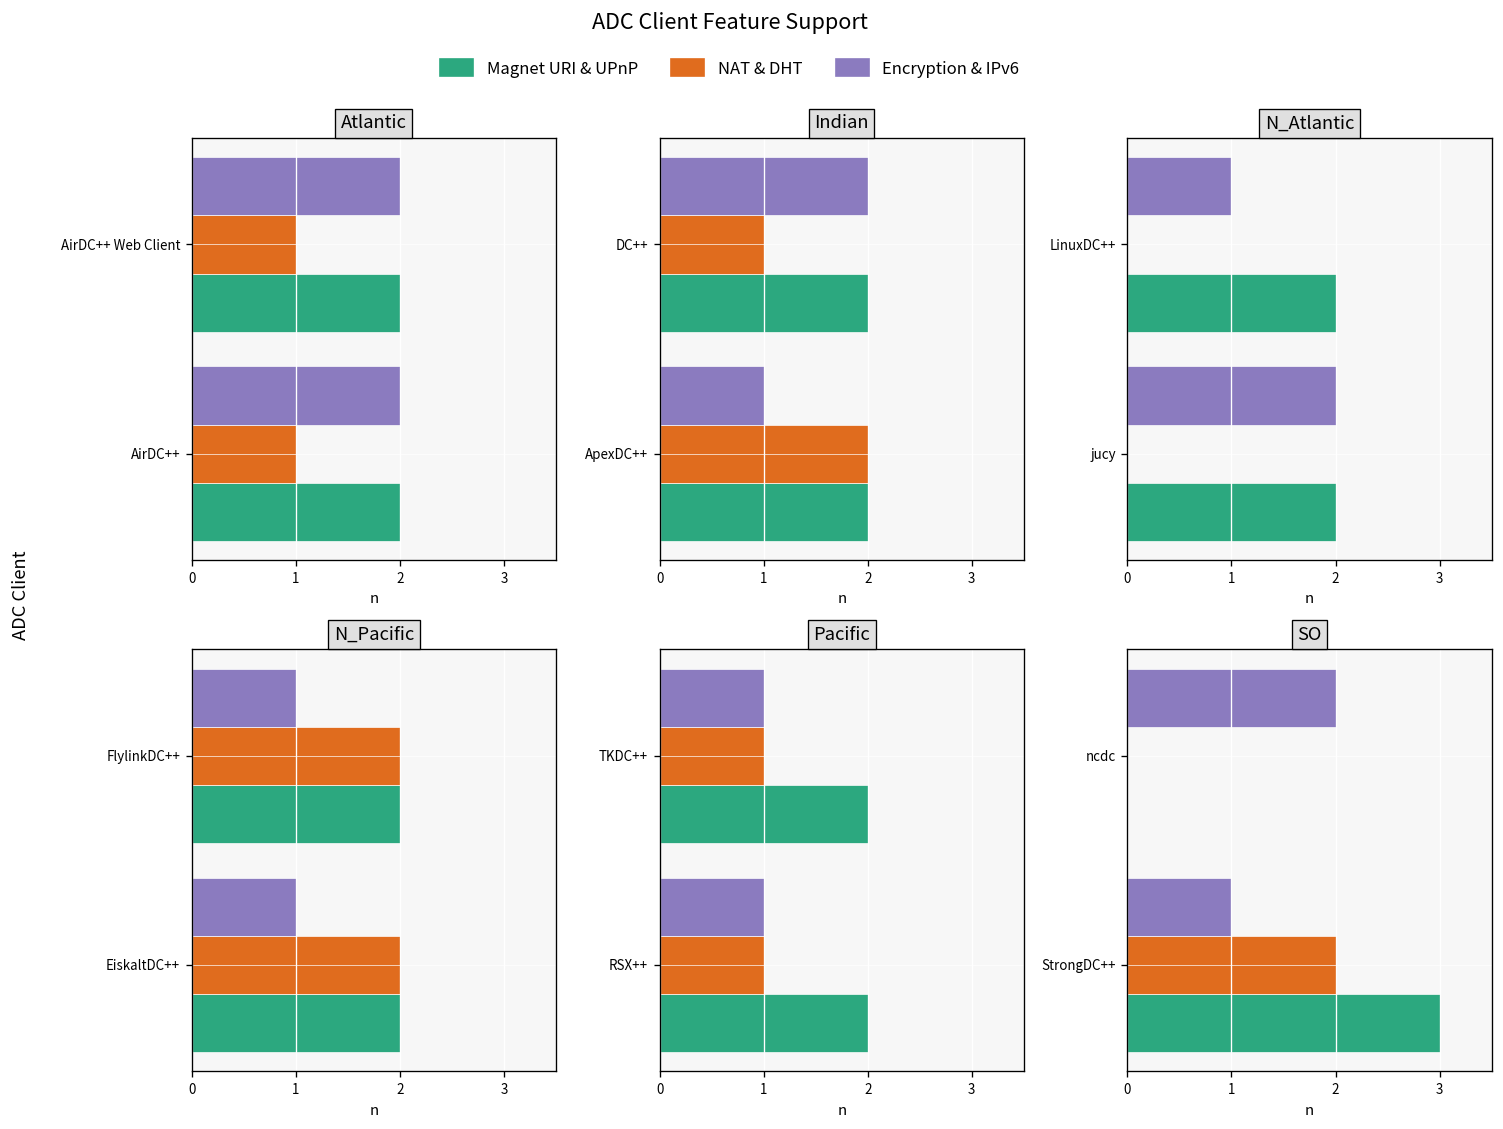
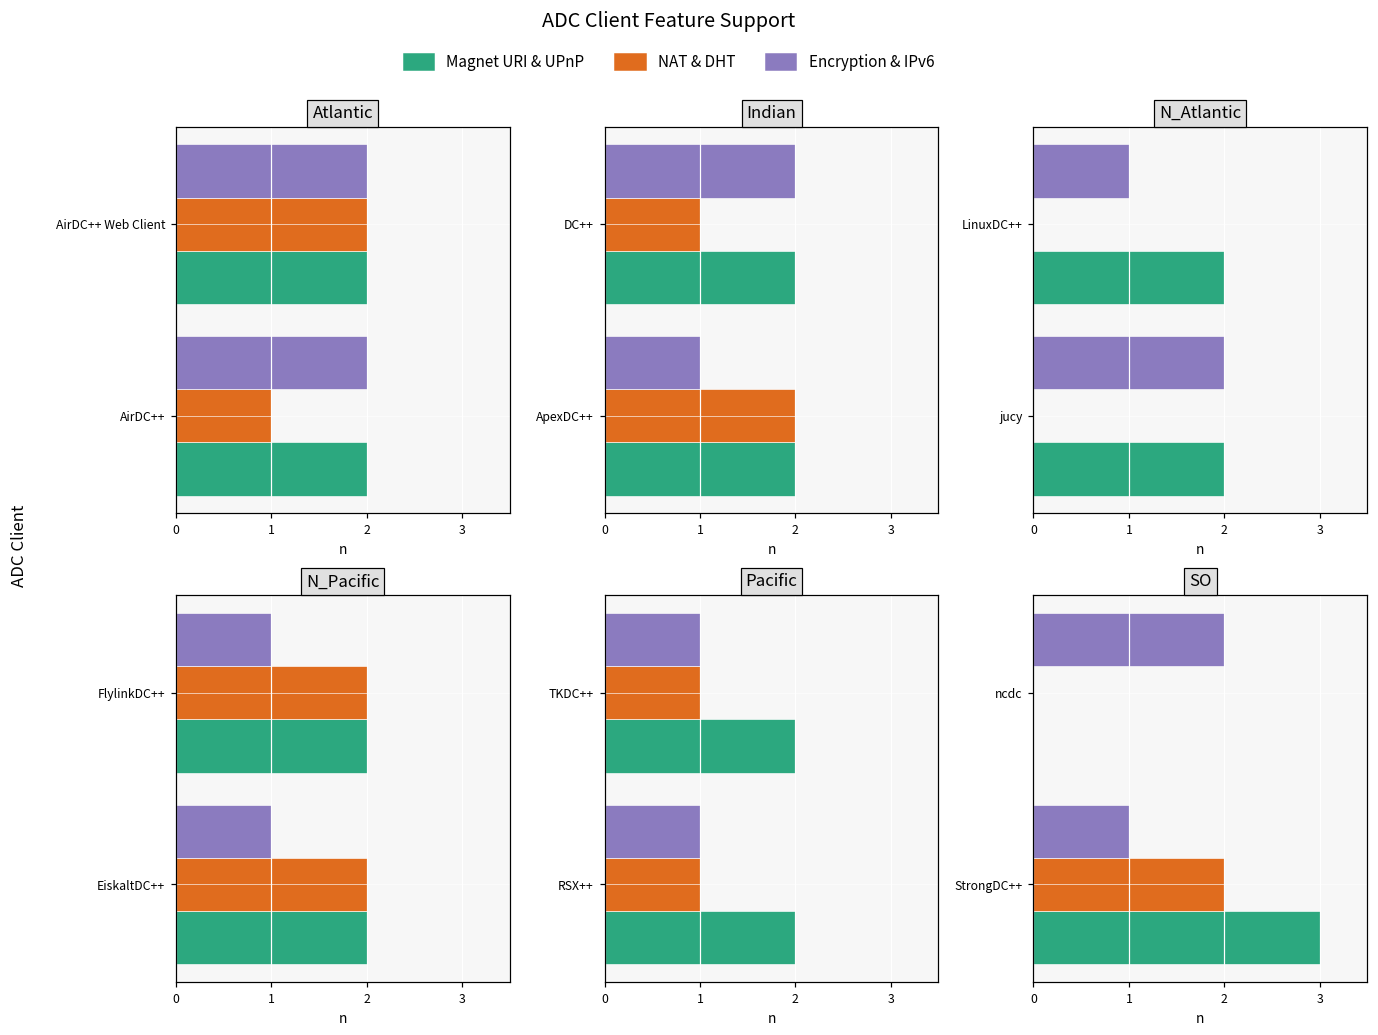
  {
    "Atlantic": {
      "Magnet URI & UPnP": {
        "AirDC++ Web Client": 2,
        "AirDC++": 2
      },
      "NAT & DHT": {
-       "AirDC++ Web Client": 1,
+       "AirDC++ Web Client": 2,
        "AirDC++": 1
      },
      "Encryption & IPv6": {
        "AirDC++ Web Client": 2,
        "AirDC++": 2
      }
    },
    "Indian": {
      "Magnet URI & UPnP": {
        "DC++": 2.0,
        "ApexDC++": 2.0
      },
      "NAT & DHT": {
        "DC++": 1.0,
        "ApexDC++": 2.0
      },
      "Encryption & IPv6": {
        "DC++": 2.0,
        "ApexDC++": 1.0
      }
    },
    "N_Atlantic": {
      "Magnet URI & UPnP": {
        "LinuxDC++": 2.0,
        "jucy": 2.0
      },
      "NAT & DHT": {
        "LinuxDC++": 0.0,
        "jucy": 0.0
      },
      "Encryption & IPv6": {
        "LinuxDC++": 1.0,
        "jucy": 2.0
      }
    },
    "N_Pacific": {
      "Magnet URI & UPnP": {
        "FlylinkDC++": 2.0,
        "EiskaltDC++": 2.0
      },
      "NAT & DHT": {
        "FlylinkDC++": 2.0,
        "EiskaltDC++": 2.0
      },
      "Encryption & IPv6": {
        "FlylinkDC++": 1.0,
        "EiskaltDC++": 1.0
      }
    },
    "Pacific": {
      "Magnet URI & UPnP": {
        "TKDC++": 2.0,
        "RSX++": 2.0
      },
      "NAT & DHT": {
        "TKDC++": 1.0,
        "RSX++": 1.0
      },
      "Encryption & IPv6": {
        "TKDC++": 1.0,
        "RSX++": 1.0
      }
    },
    "SO": {
      "Magnet URI & UPnP": {
        "ncdc": 0.0,
        "StrongDC++": 3.0
      },
      "NAT & DHT": {
        "ncdc": 0.0,
        "StrongDC++": 2.0
      },
      "Encryption & IPv6": {
        "ncdc": 2.0,
        "StrongDC++": 1.0
      }
    }
  }
